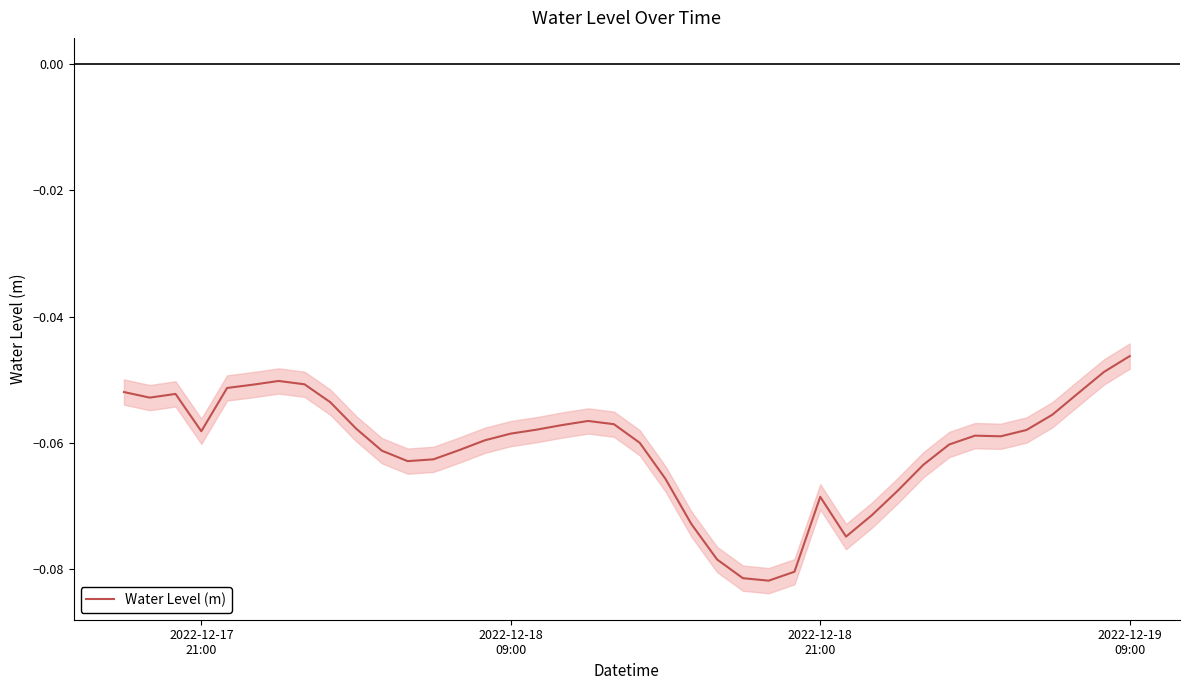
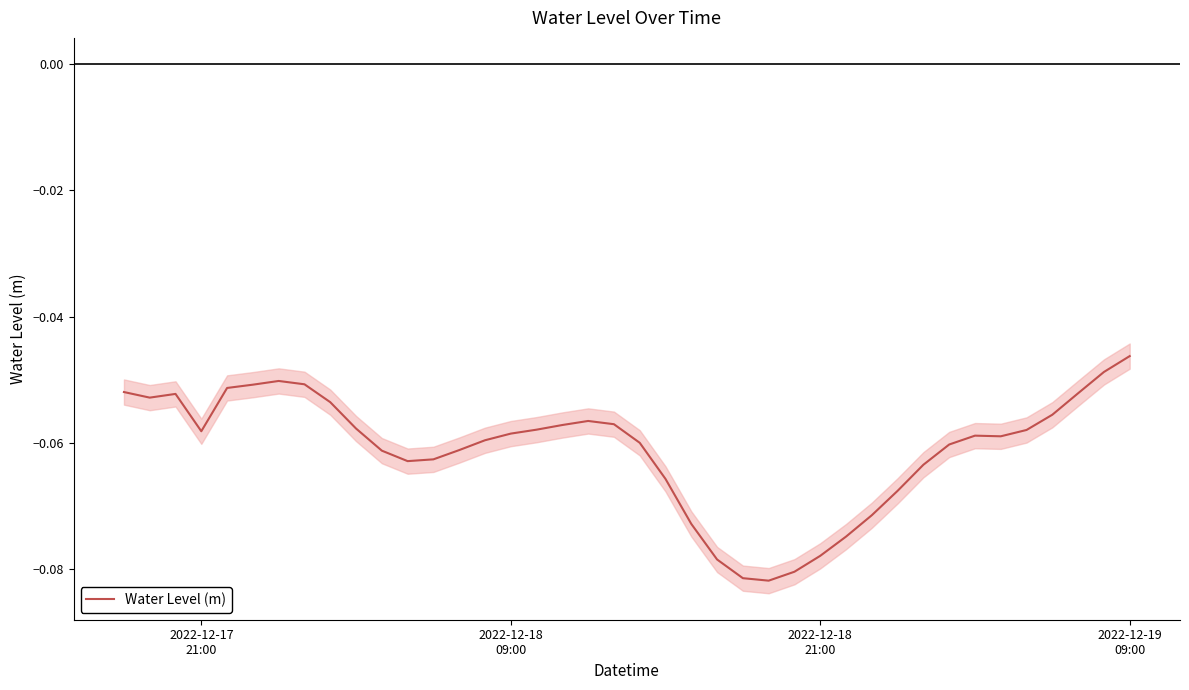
  {
    "Water Level (m)": {
      "2022-12-17 21:00": -0.058,
      "2022-12-18 09:00": -0.059,
-     "2022-12-18 21:00": -0.069,
+     "2022-12-18 21:00": -0.078,
      "2022-12-19 09:00": -0.046
    }
  }
